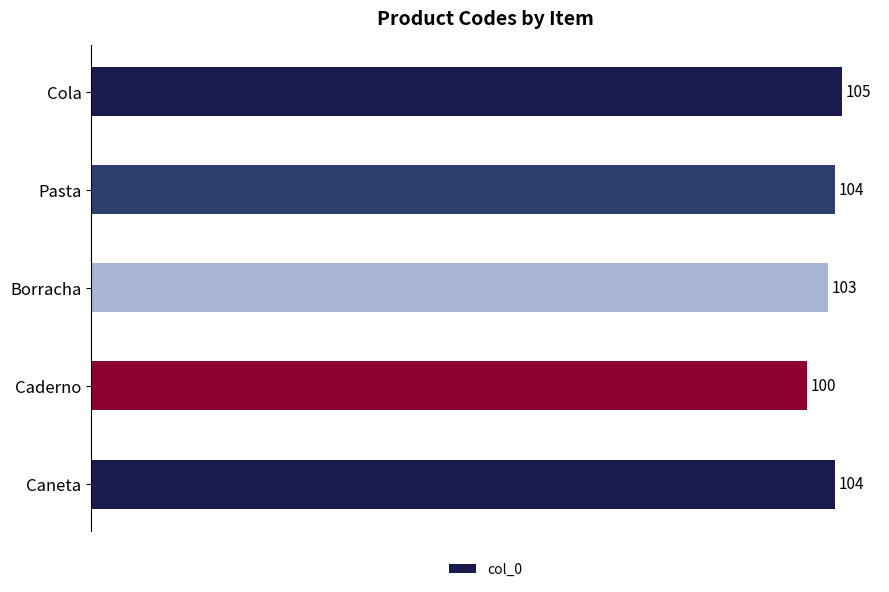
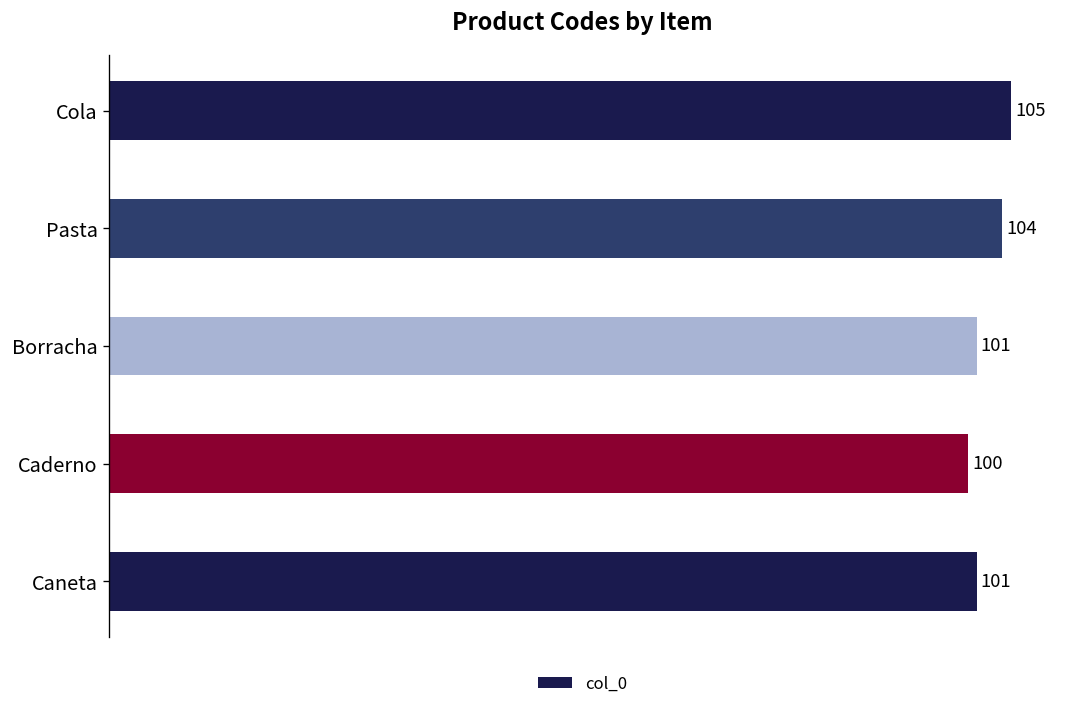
  {
    "Cola": 105,
    "Pasta": 104,
-   "Borracha": 103,
+   "Borracha": 101,
    "Caderno": 100,
-   "Caneta": 104
+   "Caneta": 101
  }
